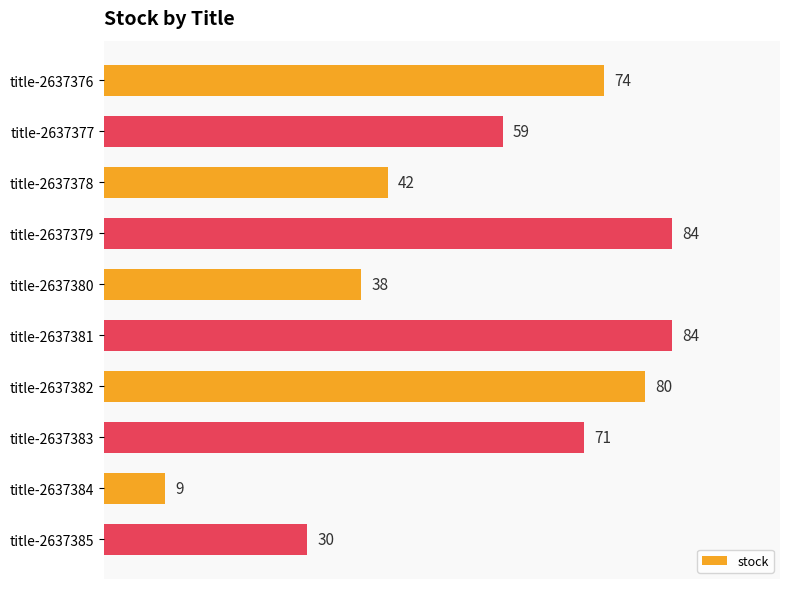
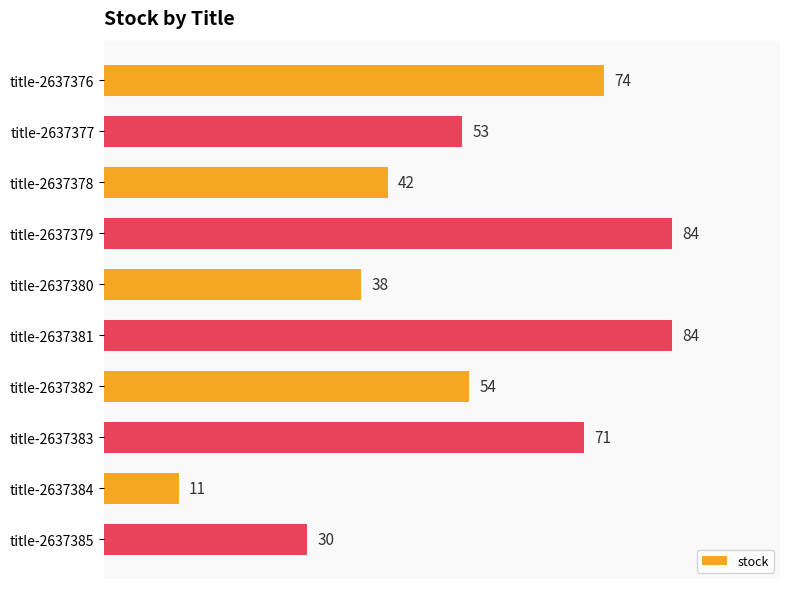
  {
    "title-2637376": 74,
-   "title-2637377": 59,
+   "title-2637377": 53,
    "title-2637378": 42,
    "title-2637379": 84,
    "title-2637380": 38,
    "title-2637381": 84,
-   "title-2637382": 80,
+   "title-2637382": 54,
    "title-2637383": 71,
-   "title-2637384": 9,
+   "title-2637384": 11,
    "title-2637385": 30
  }
